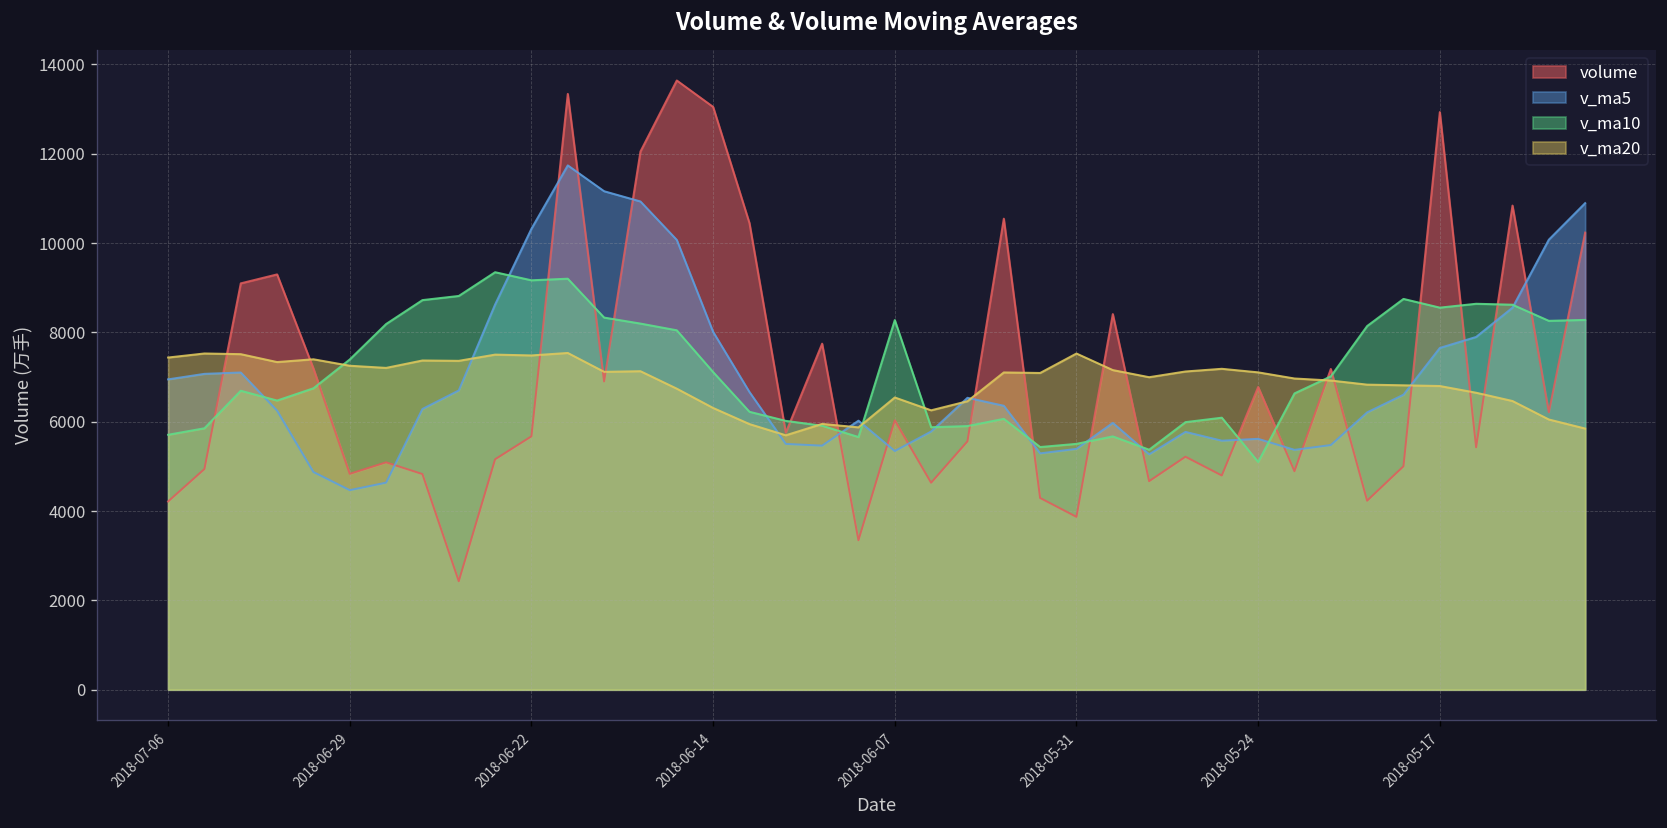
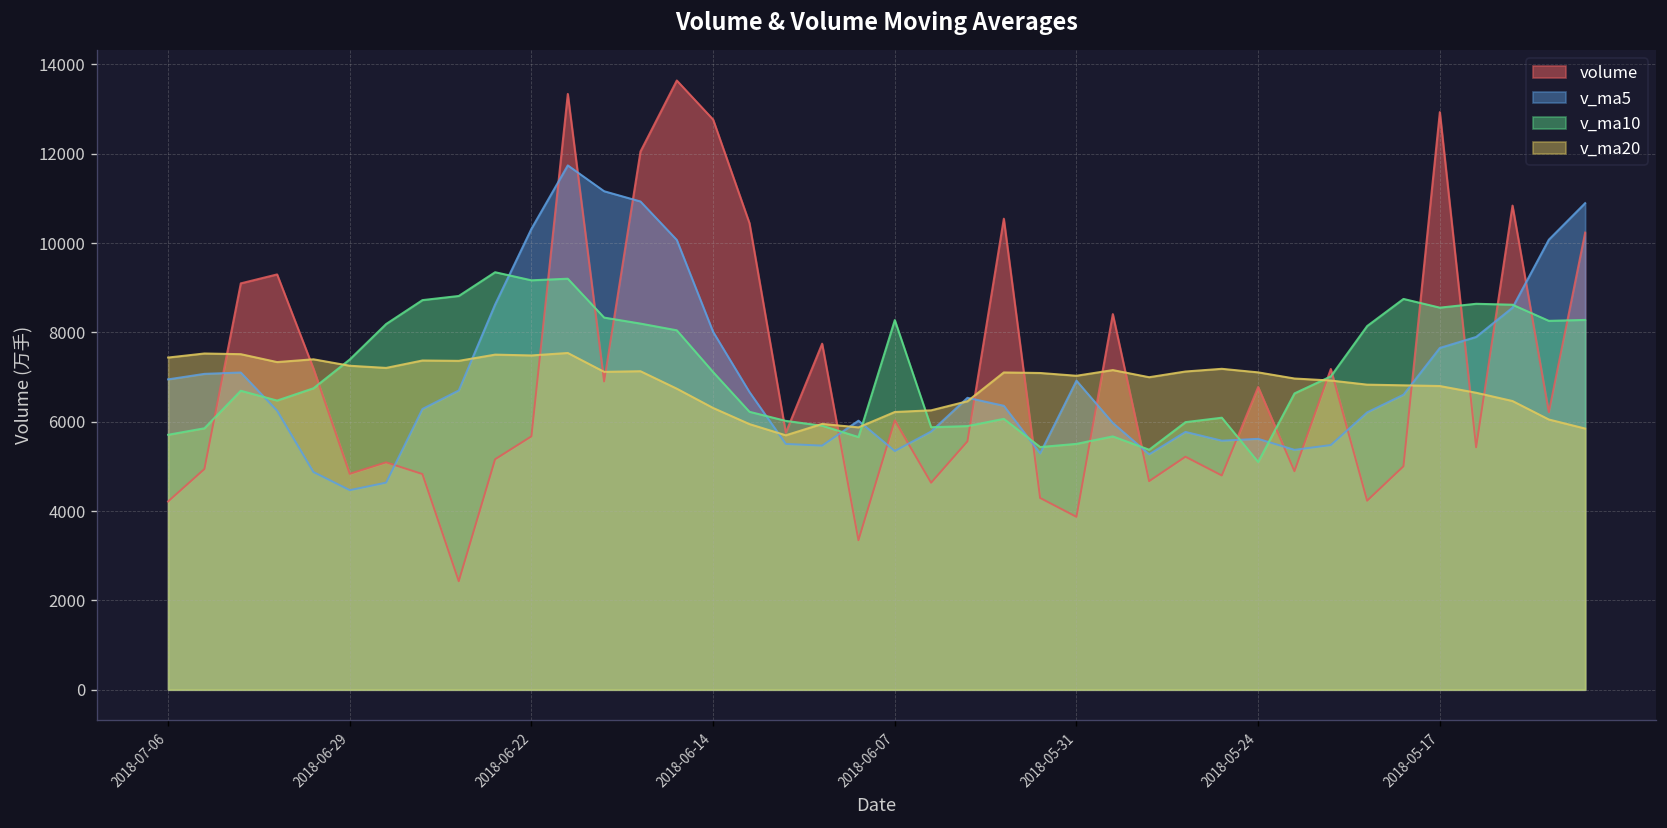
  {
    "volume": {
      "2018-07-06": 4200,
      "2018-06-29": 4800,
      "2018-06-22": 5700,
-     "2018-06-14": 13000,
+     "2018-06-14": 12800,
      "2018-06-07": 6000,
      "2018-05-31": 3900,
      "2018-05-24": 6800,
      "2018-05-17": 12900
    },
    "v_ma5": {
      "2018-07-06": 6900,
      "2018-06-29": 4500,
      "2018-06-22": 10300,
      "2018-06-14": 8000,
      "2018-06-07": 5300,
-     "2018-05-31": 5400,
+     "2018-05-31": 6900,
      "2018-05-24": 5600,
      "2018-05-17": 7700
    },
    "v_ma10": {
      "2018-07-06": 5700,
      "2018-06-29": 7400,
      "2018-06-22": 9200,
      "2018-06-14": 7100,
      "2018-06-07": 8300,
      "2018-05-31": 5500,
      "2018-05-24": 5100,
      "2018-05-17": 8600
    },
    "v_ma20": {
      "2018-07-06": 7400,
      "2018-06-29": 7300,
      "2018-06-22": 7500,
      "2018-06-14": 6300,
-     "2018-06-07": 6500,
-     "2018-05-31": 7500,
+     "2018-06-07": 6200,
+     "2018-05-31": 7000,
      "2018-05-24": 7100,
      "2018-05-17": 6800
    }
  }
